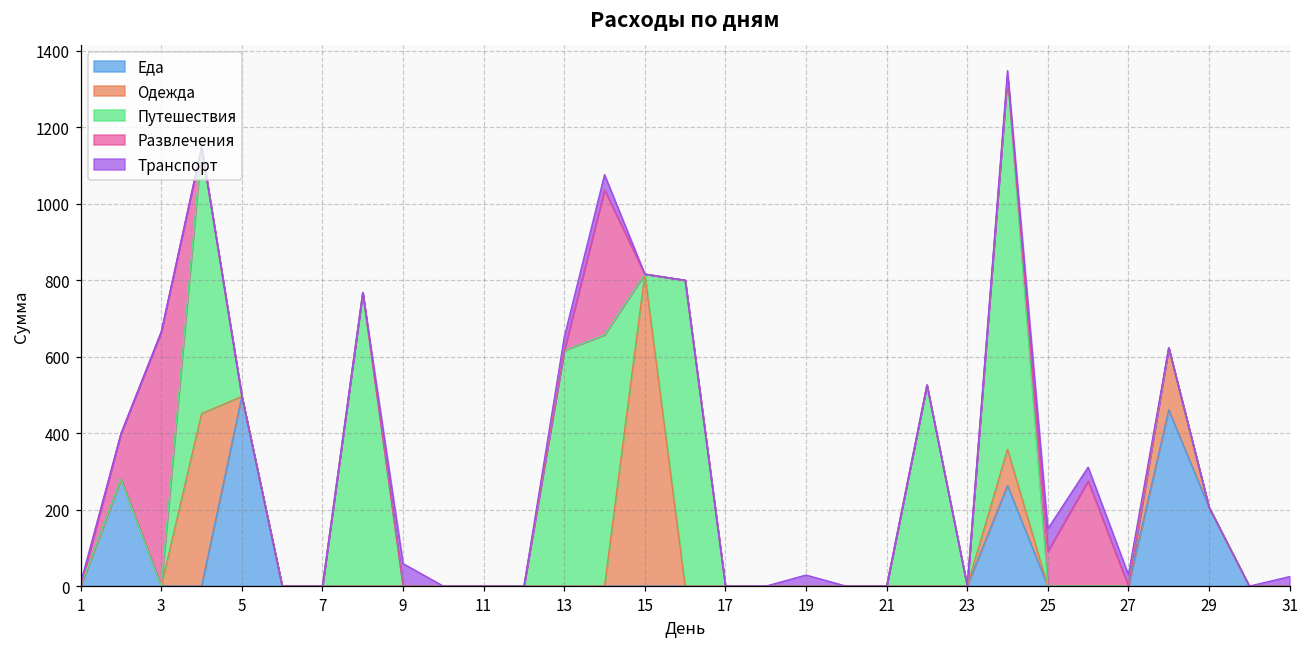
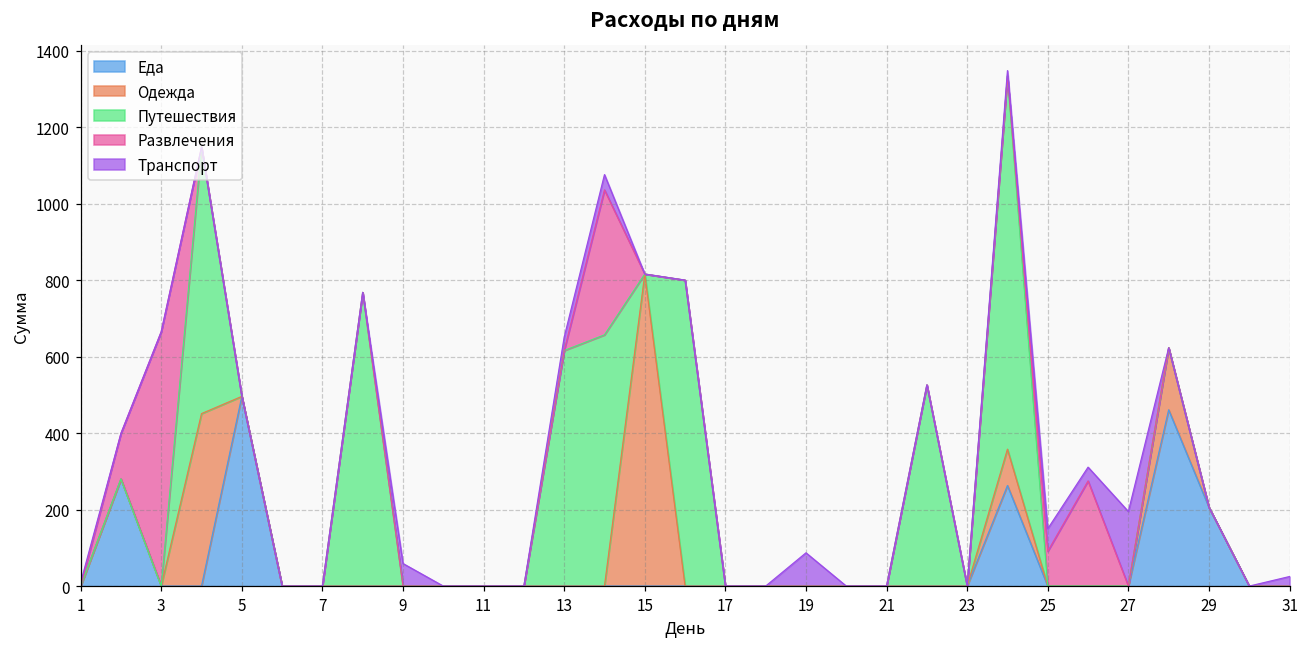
  {
    "Еда": {
      "15": 0
    },
    "Развлечения": {
      "25": 90
    },
    "Транспорт": {
      "1": 10,
      "9": 60,
      "13": 40,
-     "19": 30,
+     "19": 90,
      "25": 60,
-     "27": 30,
+     "27": 200,
      "31": 30
    }
  }
